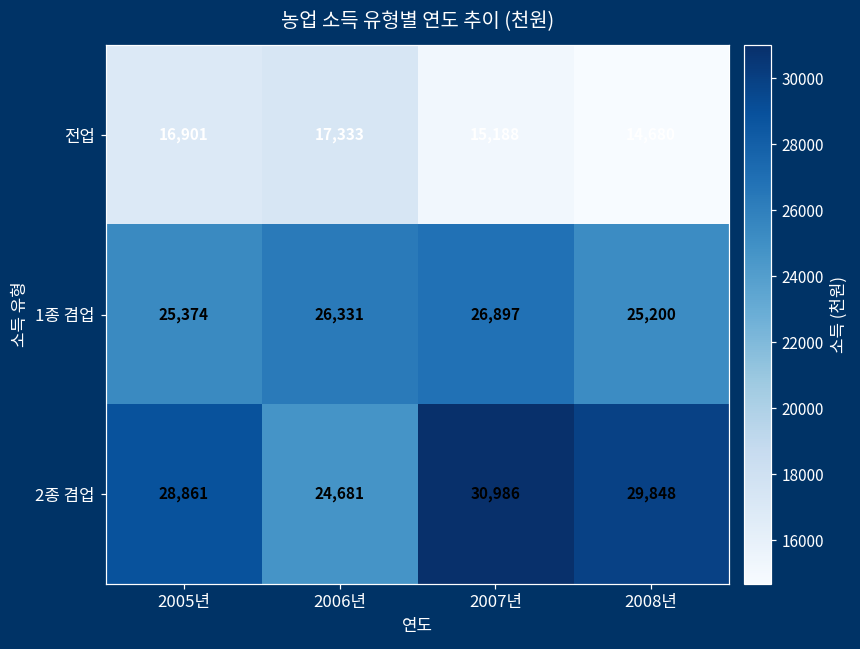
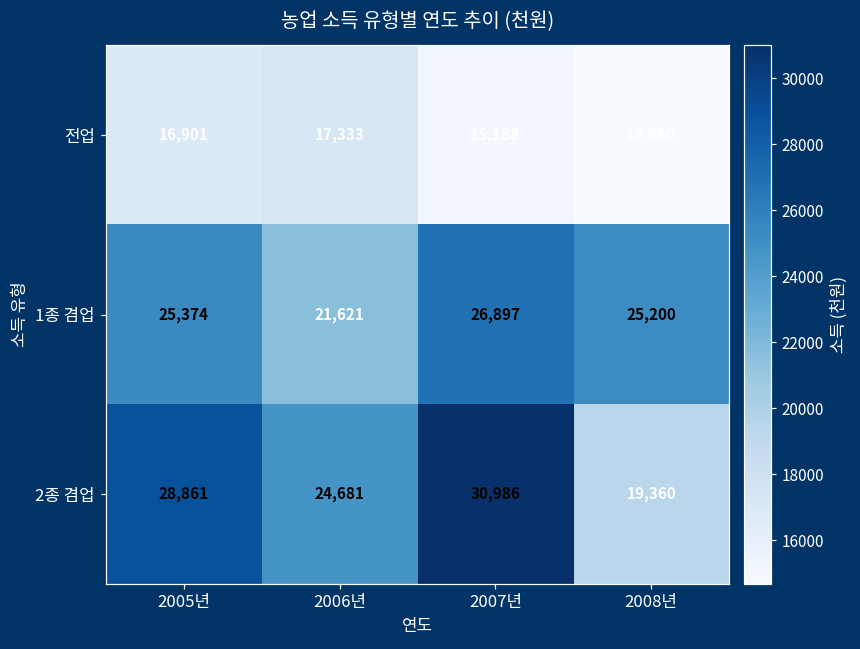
  {
    "1종 겸업": {
      "2005년": "25,374",
-     "2006년": "26,331",
+     "2006년": "21,621",
      "2007년": "26,897",
      "2008년": "25,200"
    },
    "2종 겸업": {
      "2005년": "28,861",
      "2006년": "24,681",
      "2007년": "30,986",
-     "2008년": "29,848"
+     "2008년": "19,360"
    }
  }
